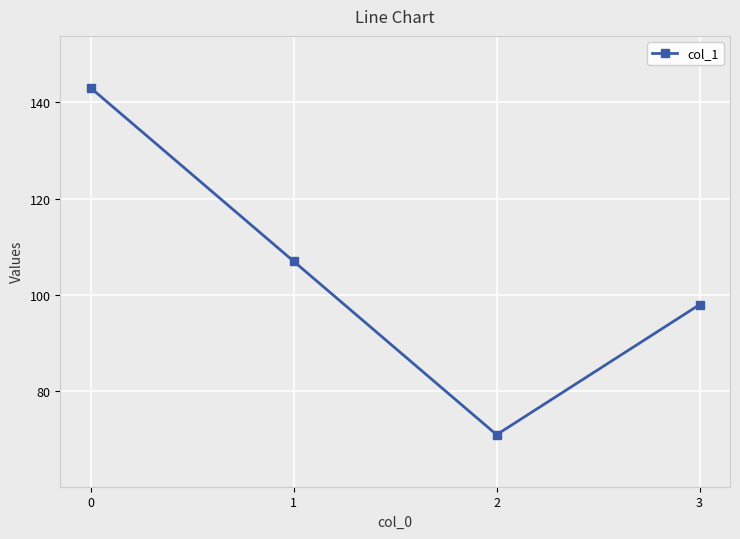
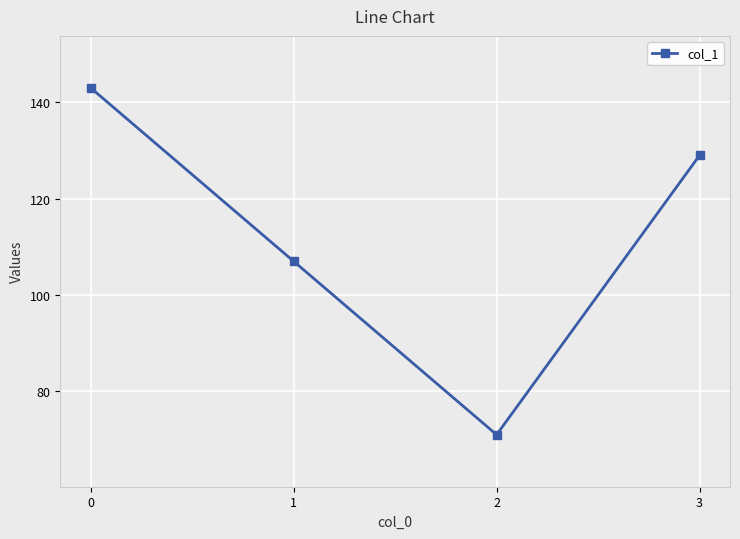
  {
    "0": 143,
    "1": 107,
    "2": 71,
-   "3": 98
+   "3": 129
  }
